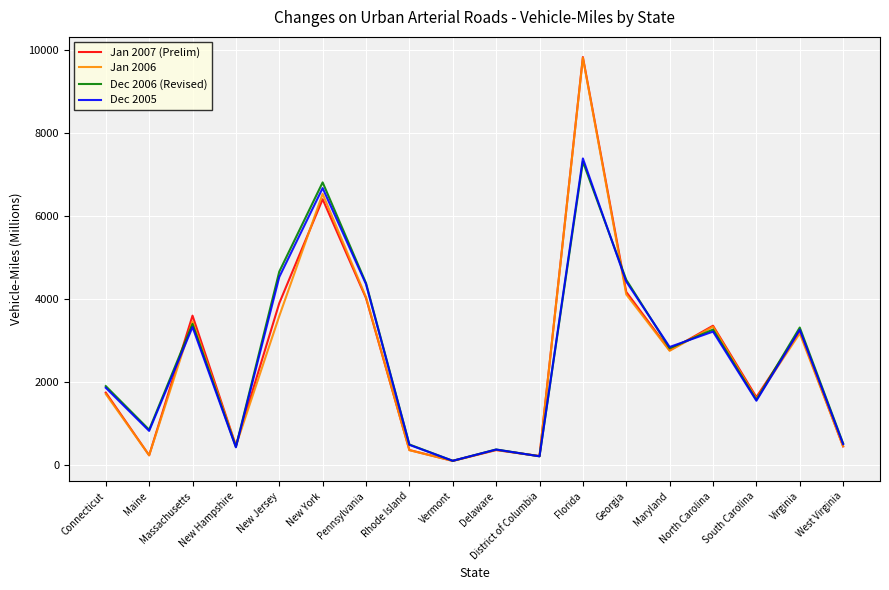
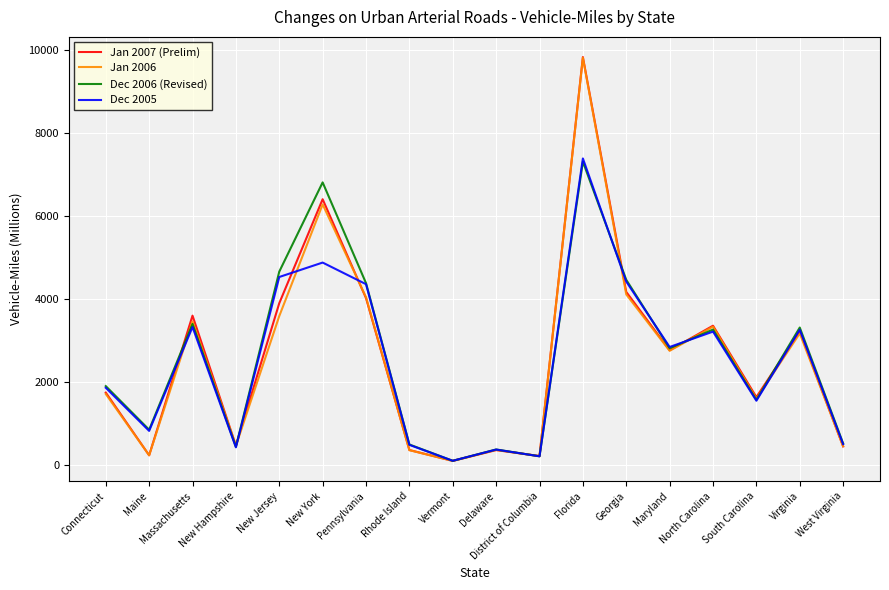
  {
    "Jan 2007 (Prelim)": {
      "Massachusetts": 3600,
      "New Jersey": 3900,
      "New York": 6400
    },
    "Jan 2006": {
      "Massachusetts": 3500,
      "New Jersey": 3600,
-     "New York": 6500
+     "New York": 6300
    },
    "Dec 2006 (Revised)": {
      "Massachusetts": 3400,
      "New Jersey": 4700,
      "New York": 6800,
      "Florida": 7300
    },
    "Dec 2005": {
      "Massachusetts": 3300,
      "New Jersey": 4500,
-     "New York": 6700,
+     "New York": 4900,
      "Florida": 7400
    }
  }
